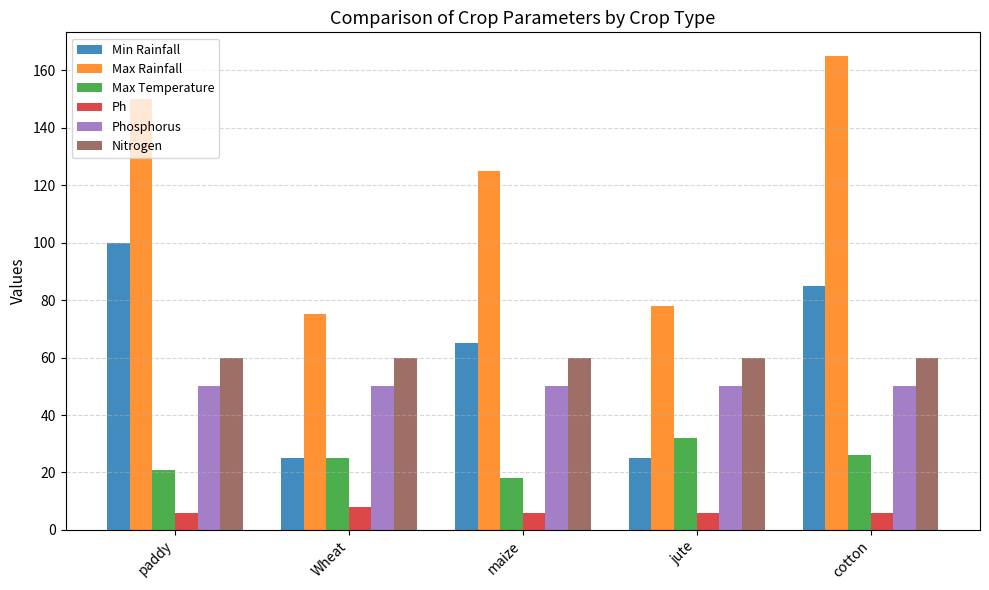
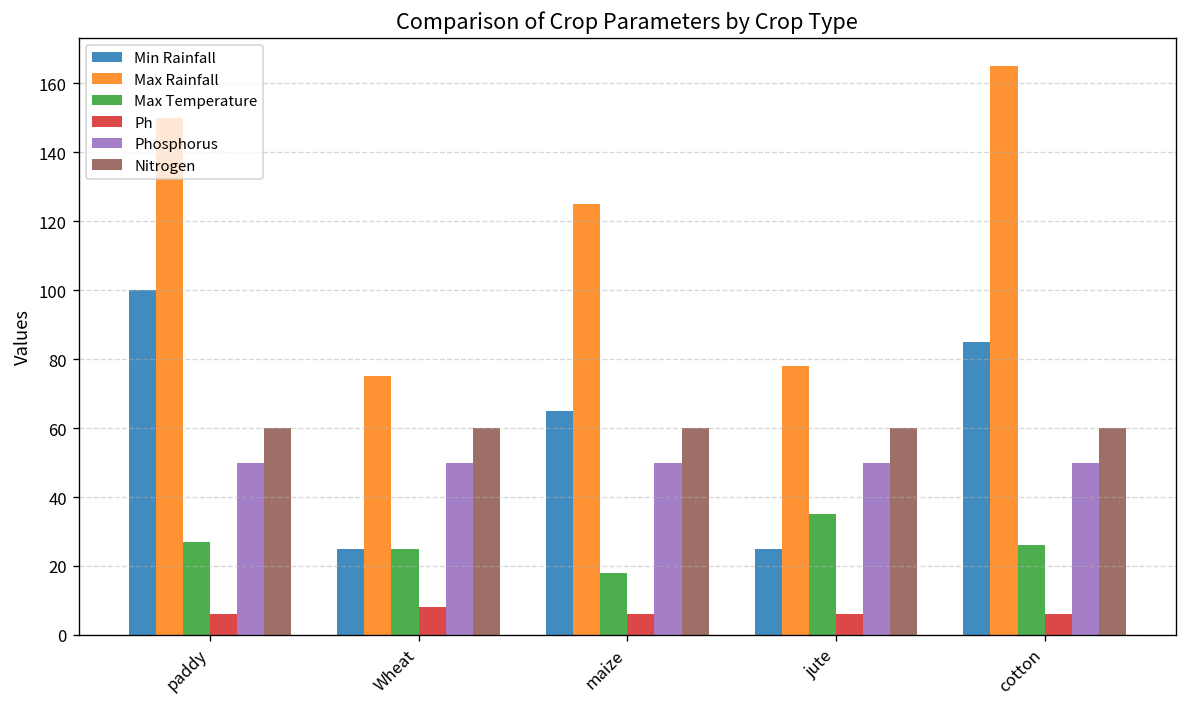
  {
    "Min Rainfall": {
      "paddy": 100,
      "Wheat": 25,
      "maize": 65,
      "jute": 25,
      "cotton": 85
    },
    "Max Rainfall": {
      "Wheat": 75,
      "maize": 125,
      "jute": 78,
      "cotton": 165
    },
    "Max Temperature": {
-     "paddy": 21,
+     "paddy": 27,
      "Wheat": 25,
      "maize": 18,
-     "jute": 32,
+     "jute": 35,
      "cotton": 26
    },
    "Ph": {
      "paddy": 6,
      "Wheat": 8,
      "maize": 6,
      "jute": 6,
      "cotton": 6
    },
    "Phosphorus": {
      "paddy": 50,
      "Wheat": 50,
      "maize": 50,
      "jute": 50,
      "cotton": 50
    },
    "Nitrogen": {
      "paddy": 60,
      "Wheat": 60,
      "maize": 60,
      "jute": 60,
      "cotton": 60
    }
  }
